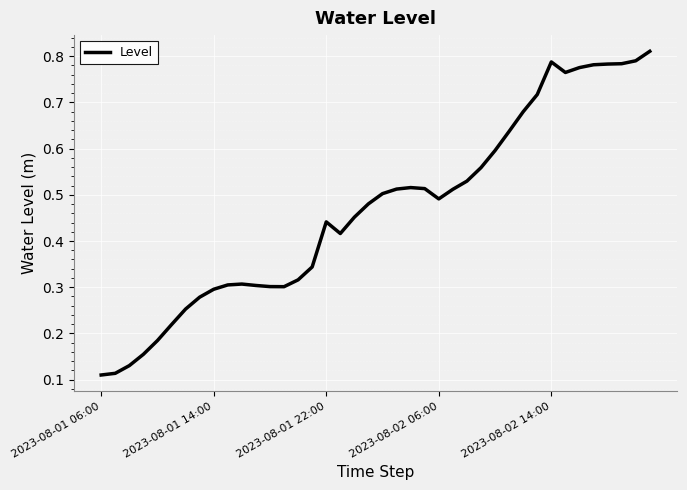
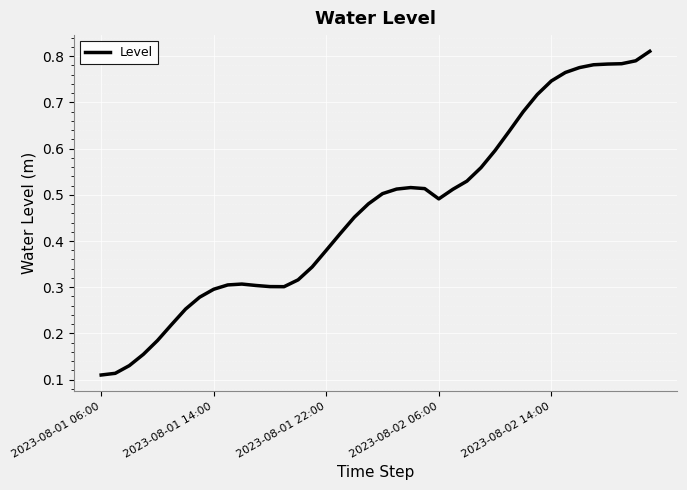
  {
    "2023-08-01 06:00": 0.11,
    "2023-08-01 14:00": 0.30,
-   "2023-08-01 22:00": 0.44,
+   "2023-08-01 22:00": 0.38,
    "2023-08-02 06:00": 0.49,
-   "2023-08-02 14:00": 0.79
+   "2023-08-02 14:00": 0.75
  }
